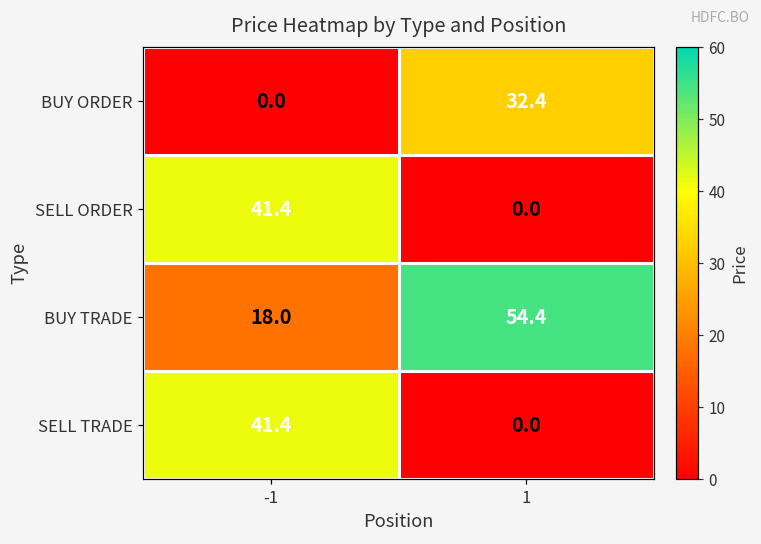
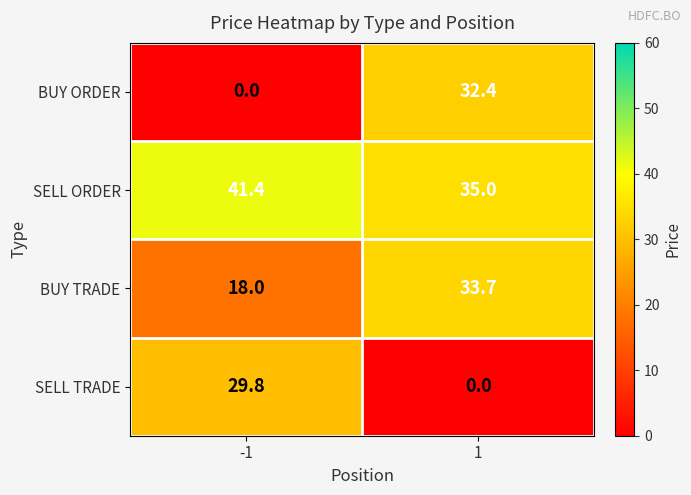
  {
    "BUY ORDER": {
      "-1": 0.0,
      "1": 32.4
    },
    "SELL ORDER": {
      "-1": 41.4,
-     "1": 0.0
+     "1": 35.0
    },
    "BUY TRADE": {
      "-1": 18.0,
-     "1": 54.4
+     "1": 33.7
    },
    "SELL TRADE": {
-     "-1": 41.4,
+     "-1": 29.8,
      "1": 0.0
    }
  }
